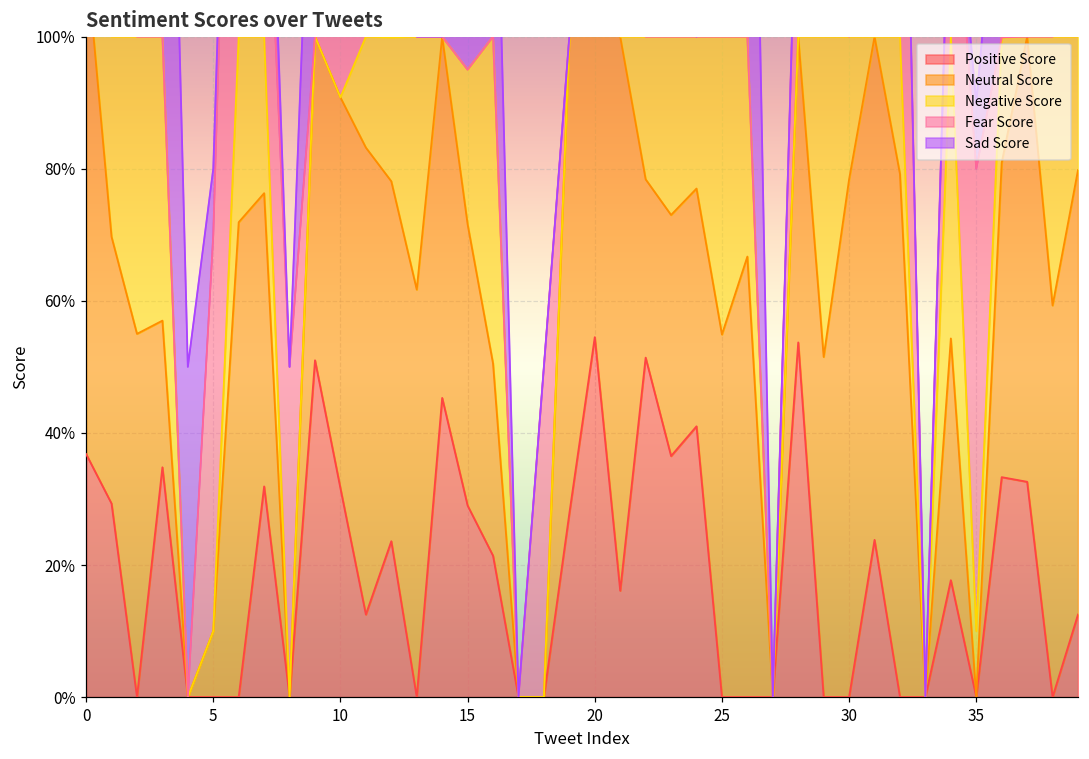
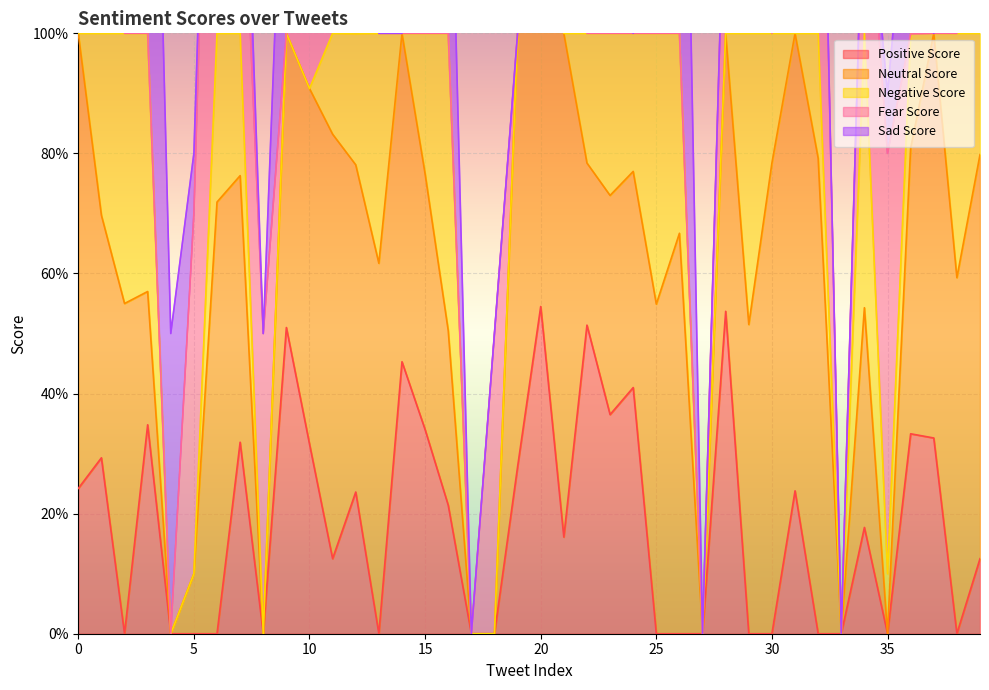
  {
    "Positive Score": {
-     "0": "37%",
+     "0": "24%",
      "5": "0%",
      "10": "32%",
-     "15": "29%",
+     "15": "34%",
      "20": "55%",
      "25": "0%",
      "30": "0%"
    },
    "Neutral Score": {
      "15": "43%",
      "25": "55%",
      "30": "78%"
    },
    "Negative Score": {
      "35": "10%"
    },
    "Fear Score": {
      "5": "60%",
      "35": "70%"
    },
    "Sad Score": {
      "5": "10%"
    }
  }
